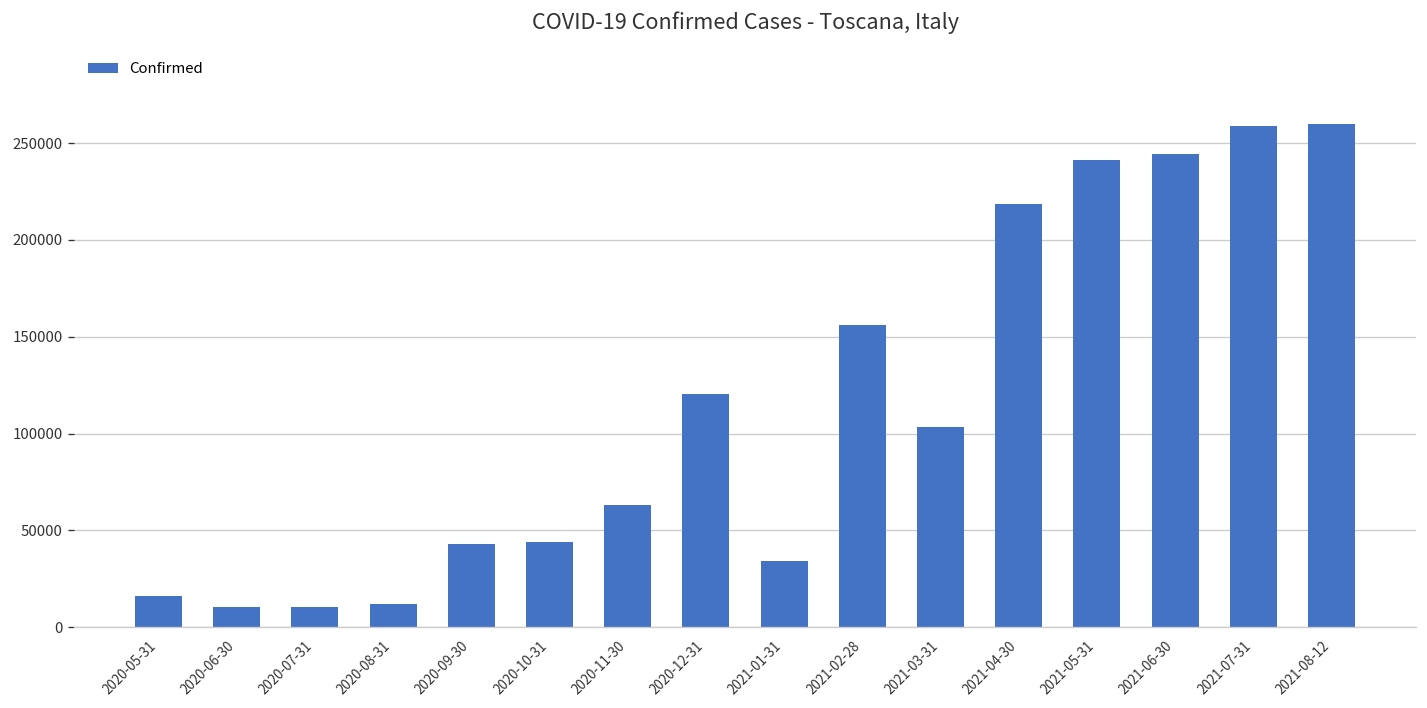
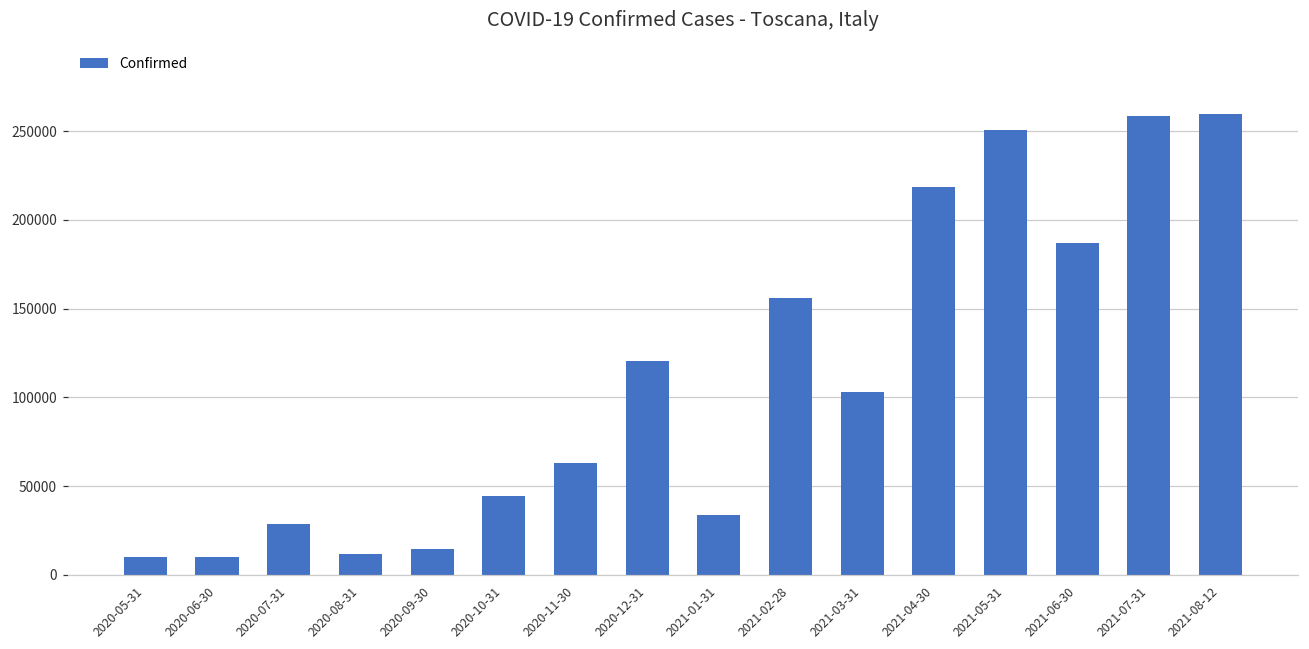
  {
-   "2020-05-31": 16000,
+   "2020-05-31": 10000,
    "2020-06-30": 10000,
-   "2020-07-31": 10000,
+   "2020-07-31": 29000,
    "2020-08-31": 12000,
-   "2020-09-30": 43000,
+   "2020-09-30": 15000,
    "2020-10-31": 44000,
    "2020-11-30": 63000,
    "2020-12-31": 120000,
    "2021-01-31": 34000,
    "2021-02-28": 156000,
    "2021-03-31": 103000,
    "2021-04-30": 218000,
-   "2021-05-31": 241000,
-   "2021-06-30": 244000,
+   "2021-05-31": 251000,
+   "2021-06-30": 187000,
    "2021-07-31": 259000,
    "2021-08-12": 260000
  }
